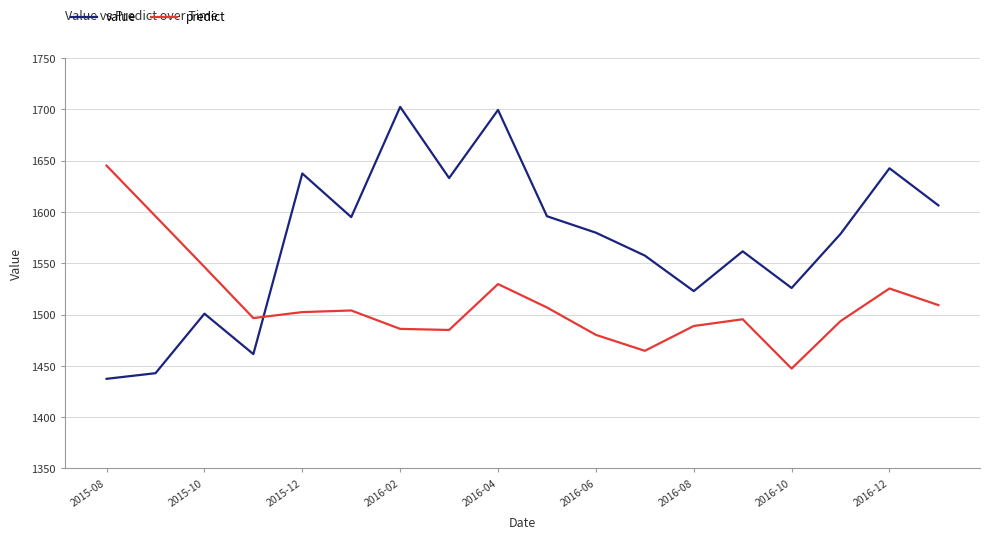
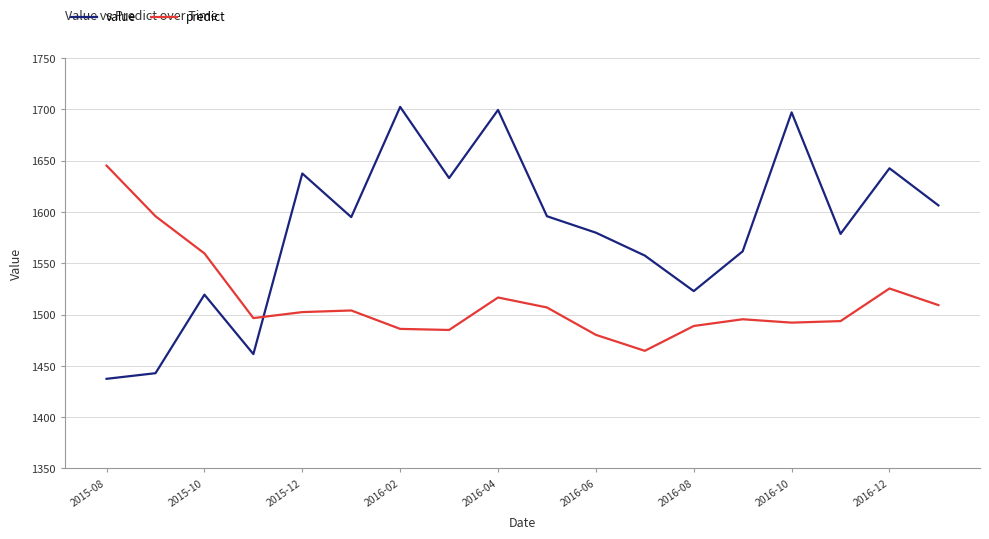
  {
    "value": {
      "2015-08": 1437,
-     "2015-10": 1501,
+     "2015-10": 1519,
      "2015-12": 1638,
      "2016-02": 1702,
      "2016-04": 1699,
      "2016-06": 1580,
      "2016-08": 1523,
-     "2016-10": 1526,
+     "2016-10": 1697,
      "2016-12": 1643
    },
    "predict": {
      "2015-08": 1645,
-     "2015-10": 1546,
+     "2015-10": 1560,
      "2015-12": 1502,
      "2016-02": 1486,
-     "2016-04": 1530,
+     "2016-04": 1517,
      "2016-06": 1480,
      "2016-08": 1489,
-     "2016-10": 1447,
+     "2016-10": 1492,
      "2016-12": 1525
    }
  }
